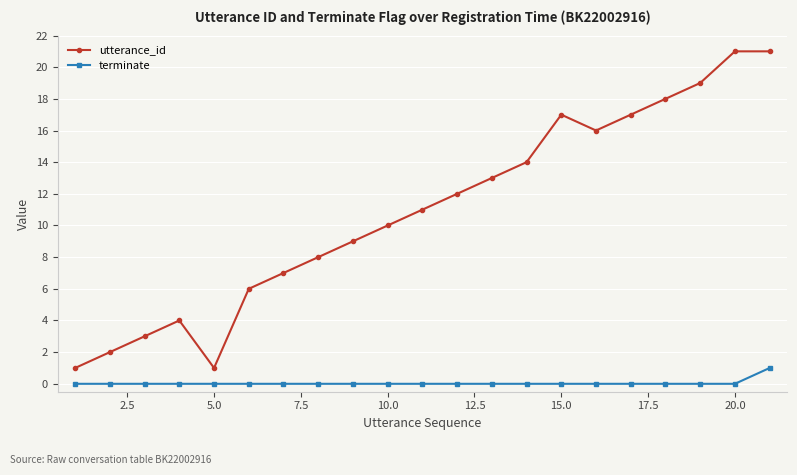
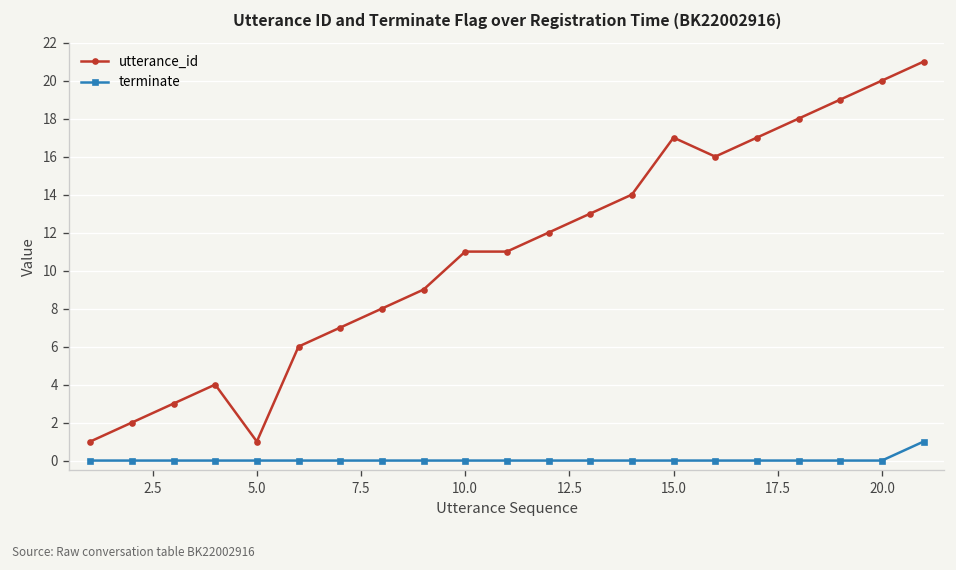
  {
    "utterance_id": {
      "5.0": 1,
-     "10.0": 10,
+     "10.0": 11,
      "15.0": 17,
-     "20.0": 21
+     "20.0": 20
    },
    "terminate": {
      "5.0": 0,
      "10.0": 0,
      "15.0": 0,
      "20.0": 0
    }
  }
